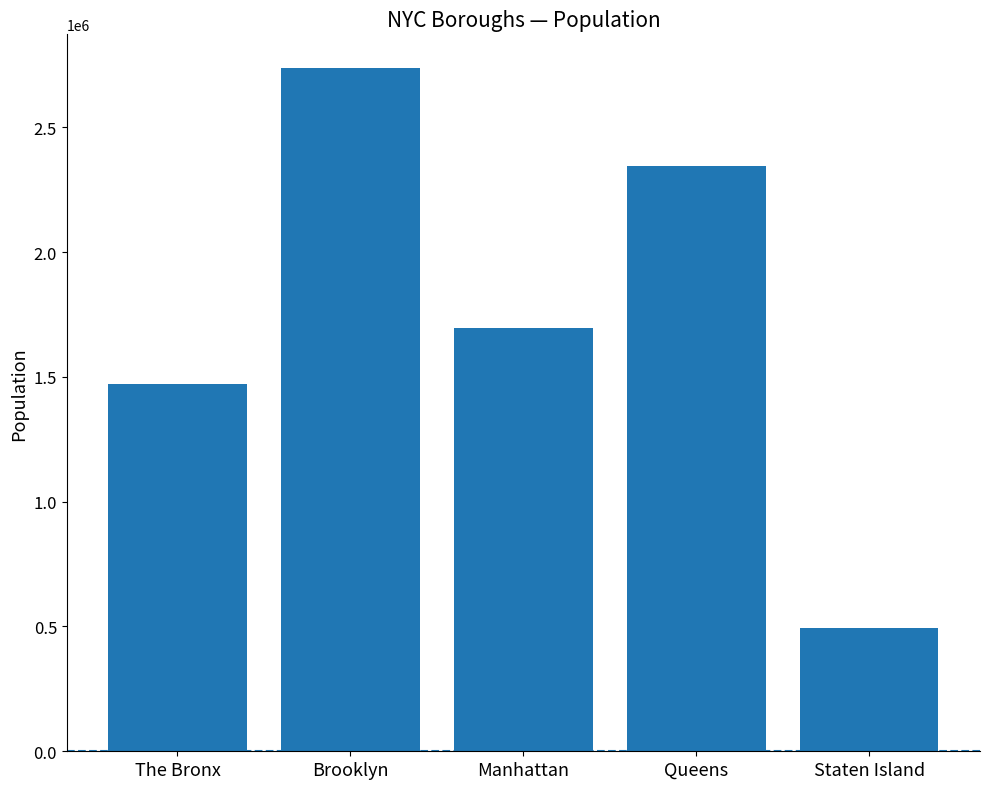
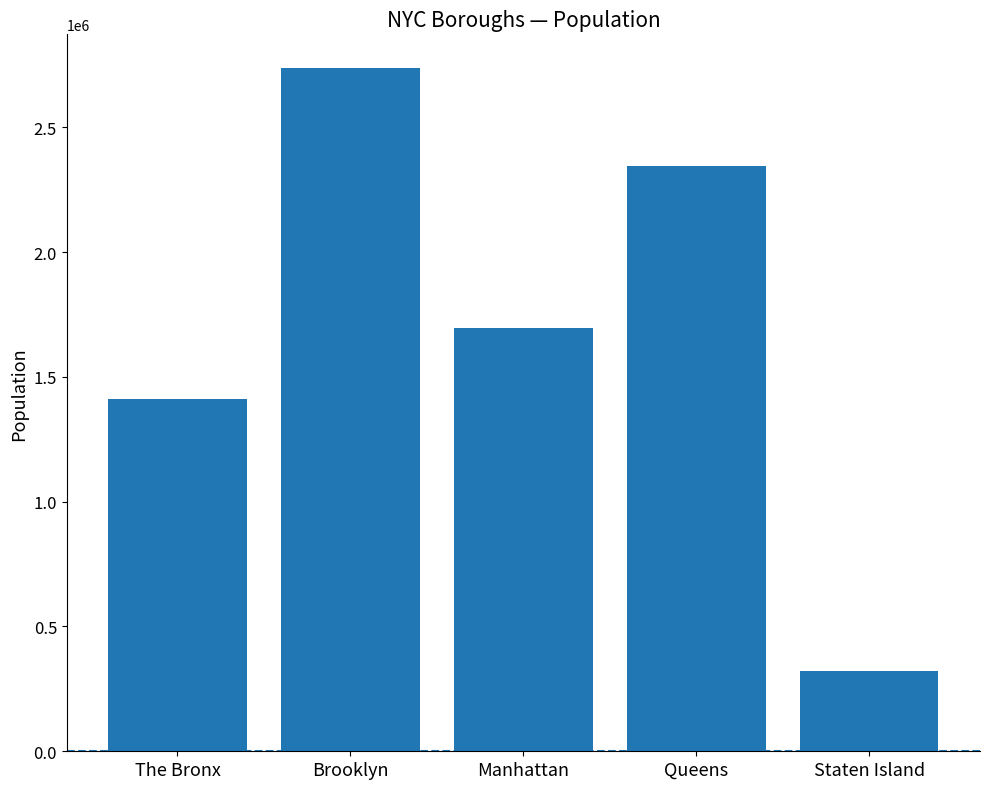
  {
-   "The Bronx": 1470000,
+   "The Bronx": 1410000,
    "Brooklyn": 2740000,
    "Manhattan": 1690000,
    "Queens": 2350000,
-   "Staten Island": 500000
+   "Staten Island": 320000
  }
